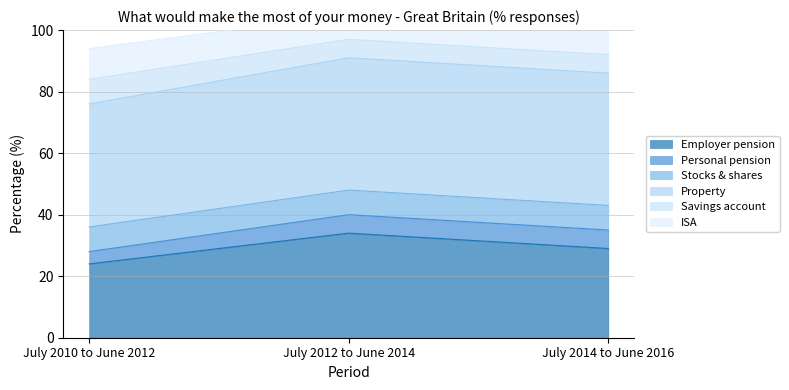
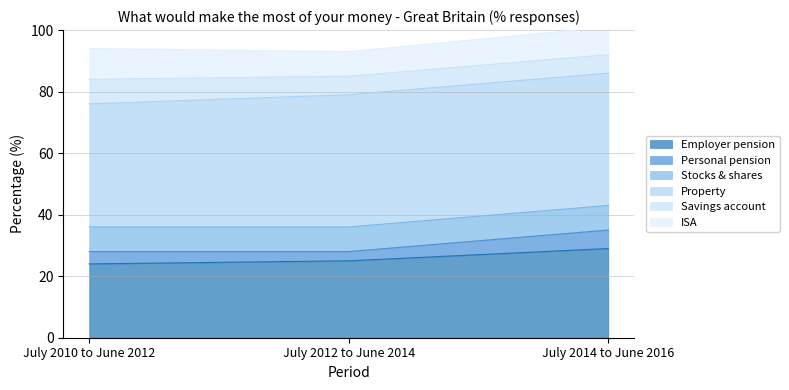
  {
    "Employer pension": {
      "July 2010 to June 2012": 24,
-     "July 2012 to June 2014": 34,
+     "July 2012 to June 2014": 25,
      "July 2014 to June 2016": 29
    },
    "Personal pension": {
      "July 2010 to June 2012": 4,
-     "July 2012 to June 2014": 6,
+     "July 2012 to June 2014": 3,
      "July 2014 to June 2016": 6
    }
  }
